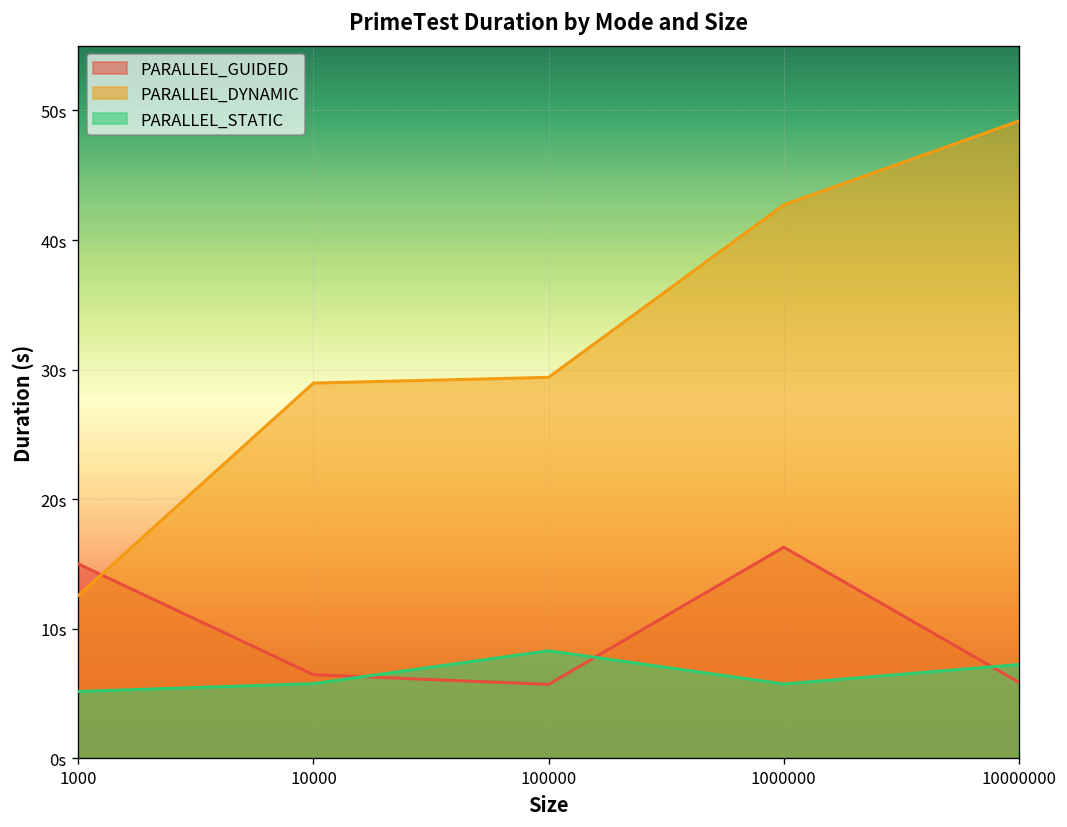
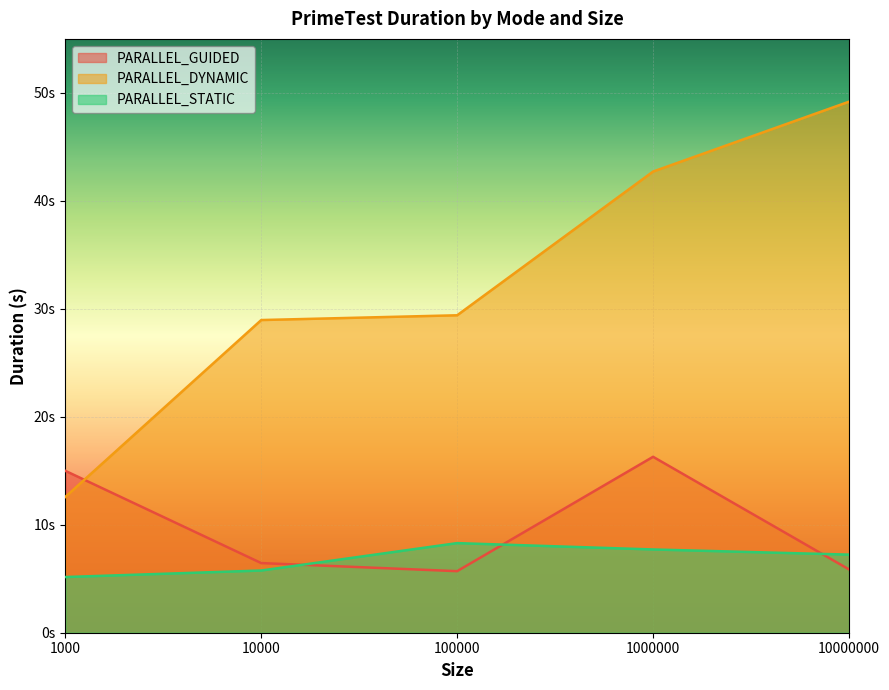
  {
    "PARALLEL_GUIDED": {
      "1000": "15.0s",
      "10000": "6.4s",
      "100000": "5.7s",
      "1000000": "16.3s",
      "10000000": "5.9s"
    },
    "PARALLEL_DYNAMIC": {
      "1000": "12.6s",
      "10000": "29.0s",
      "100000": "29.4s",
      "1000000": "42.7s",
      "10000000": "49.2s"
    },
    "PARALLEL_STATIC": {
      "1000": "5.2s",
      "10000": "5.8s",
      "100000": "8.3s",
-     "1000000": "5.7s",
+     "1000000": "7.7s",
      "10000000": "7.2s"
    }
  }
